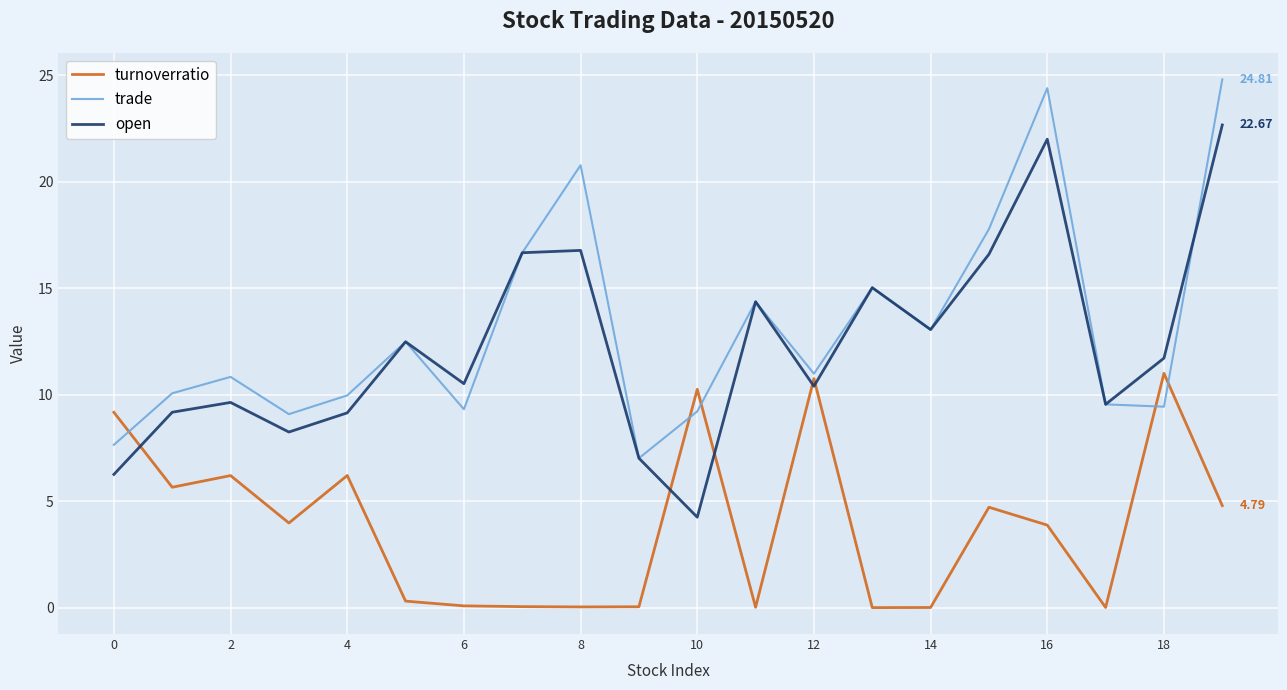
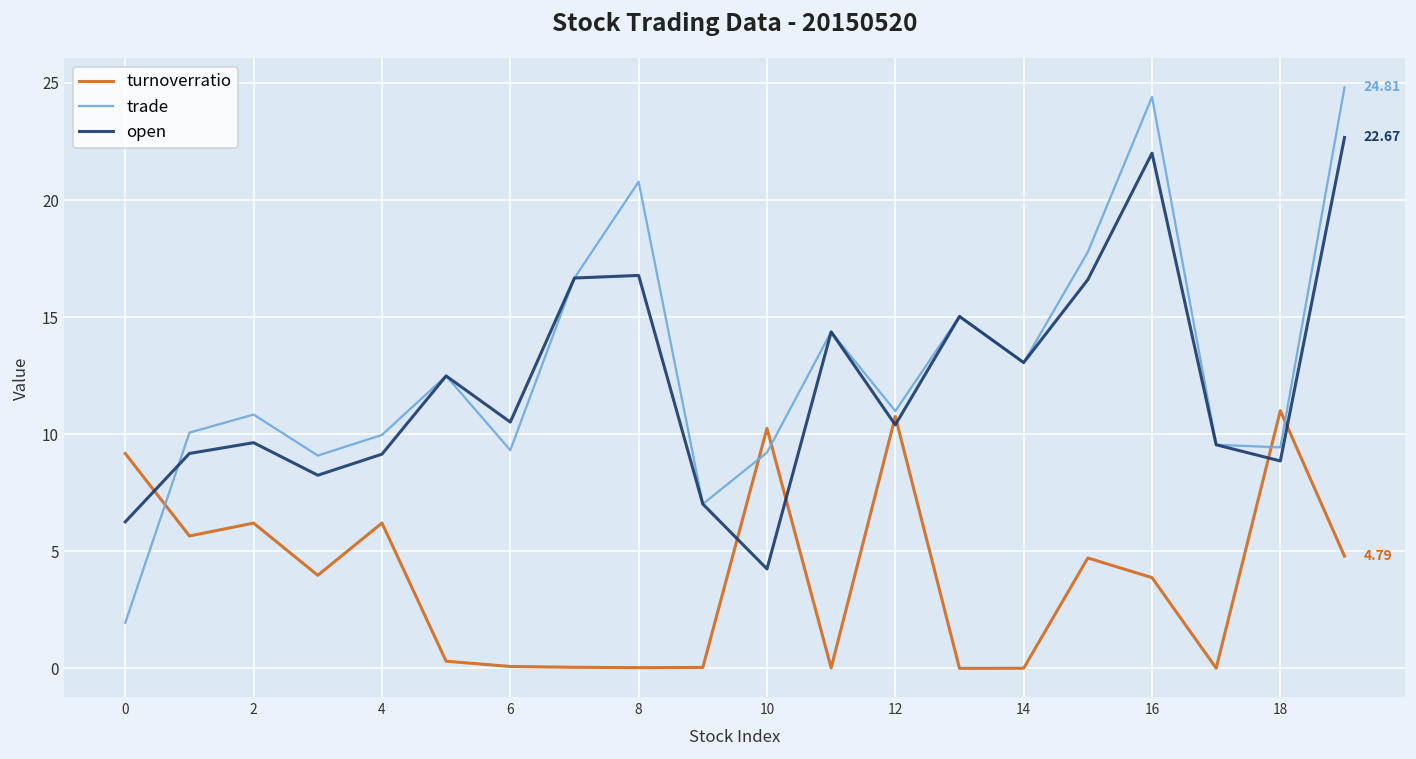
  {
    "turnoverratio": {
      "0": 9.2,
      "2": 6.2,
      "4": 6.2,
      "6": 0.1,
      "8": 0.0,
      "10": 10.3,
      "12": 10.8,
      "14": 0.0,
      "16": 3.9,
      "18": 11.0
    },
    "trade": {
-     "0": 7.7,
+     "0": 2.0,
      "2": 10.8,
      "4": 10.0,
      "6": 9.3,
      "8": 20.8,
      "10": 9.2,
      "12": 11.0,
      "16": 24.4,
      "18": 9.4
    },
    "open": {
      "0": 6.3,
      "2": 9.6,
      "4": 9.2,
      "6": 10.5,
      "8": 16.8,
      "10": 4.3,
      "12": 10.4,
      "16": 22.0,
-     "18": 11.7
+     "18": 8.9
    }
  }
